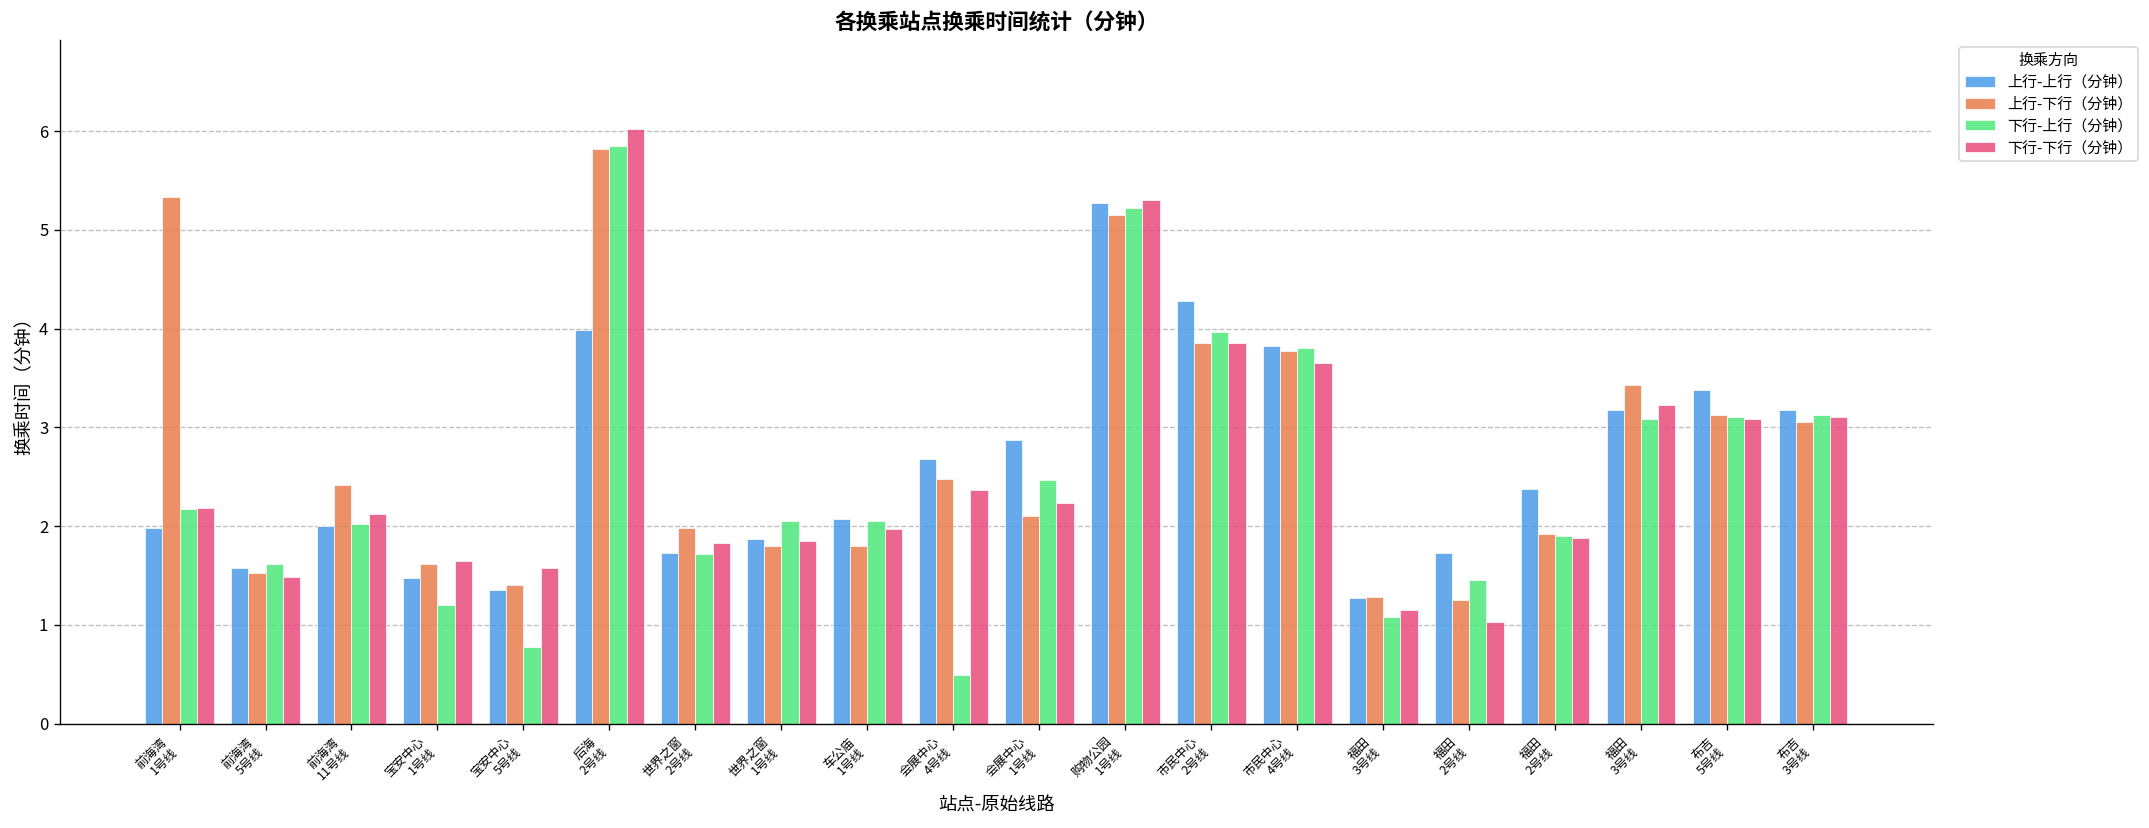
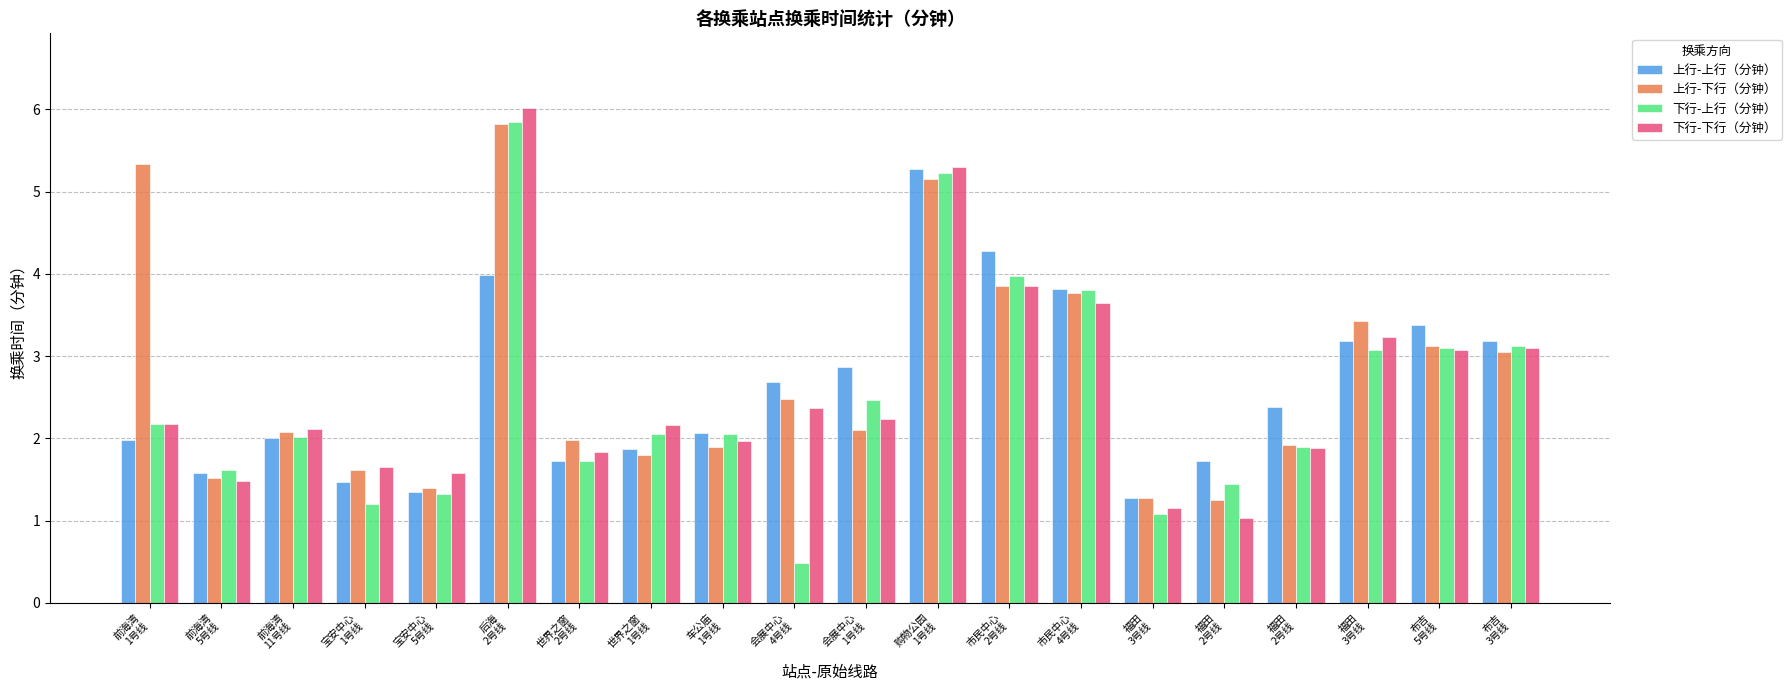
  {
    "上行-上行（分钟）": {
      "前海湾 1号线": 2.0,
      "前海湾 5号线": 1.6,
      "前海湾 11号线": 2.0,
      "宝安中心 1号线": 1.5,
      "宝安中心 5号线": 1.4,
      "后海 2号线": 4.0,
      "世界之窗 2号线": 1.7,
      "世界之窗 1号线": 1.9,
      "车公庙 1号线": 2.1,
      "会展中心 4号线": 2.7,
      "会展中心 1号线": 2.9,
      "购物公园 1号线": 5.3,
      "市民中心 2号线": 4.3,
      "市民中心 4号线": 3.8,
      "布吉 5号线": 3.4,
      "布吉 3号线": 3.2
    },
    "上行-下行（分钟）": {
      "前海湾 1号线": 5.3,
      "前海湾 5号线": 1.5,
-     "前海湾 11号线": 2.4,
+     "前海湾 11号线": 2.1,
      "宝安中心 1号线": 1.6,
      "宝安中心 5号线": 1.4,
      "后海 2号线": 5.8,
      "世界之窗 2号线": 2.0,
      "世界之窗 1号线": 1.8,
-     "车公庙 1号线": 1.8,
+     "车公庙 1号线": 1.9,
      "会展中心 4号线": 2.5,
      "会展中心 1号线": 2.1,
      "购物公园 1号线": 5.2,
      "市民中心 2号线": 3.9,
      "市民中心 4号线": 3.8,
      "布吉 5号线": 3.1,
      "布吉 3号线": 3.1
    },
    "下行-上行（分钟）": {
      "前海湾 1号线": 2.2,
      "前海湾 5号线": 1.6,
      "前海湾 11号线": 2.0,
      "宝安中心 1号线": 1.2,
-     "宝安中心 5号线": 0.8,
+     "宝安中心 5号线": 1.3,
      "后海 2号线": 5.9,
      "世界之窗 2号线": 1.7,
      "世界之窗 1号线": 2.1,
      "车公庙 1号线": 2.1,
      "会展中心 4号线": 0.5,
      "会展中心 1号线": 2.5,
      "购物公园 1号线": 5.2,
      "市民中心 2号线": 4.0,
      "市民中心 4号线": 3.8,
      "布吉 5号线": 3.1,
      "布吉 3号线": 3.1
    },
    "下行-下行（分钟）": {
      "前海湾 1号线": 2.2,
      "前海湾 5号线": 1.5,
      "前海湾 11号线": 2.1,
      "宝安中心 1号线": 1.7,
      "宝安中心 5号线": 1.6,
      "后海 2号线": 6.0,
      "世界之窗 2号线": 1.8,
-     "世界之窗 1号线": 1.9,
+     "世界之窗 1号线": 2.2,
      "车公庙 1号线": 2.0,
      "会展中心 4号线": 2.4,
      "会展中心 1号线": 2.2,
      "购物公园 1号线": 5.3,
      "市民中心 2号线": 3.9,
      "市民中心 4号线": 3.7,
      "布吉 5号线": 3.1,
      "布吉 3号线": 3.1
    }
  }
